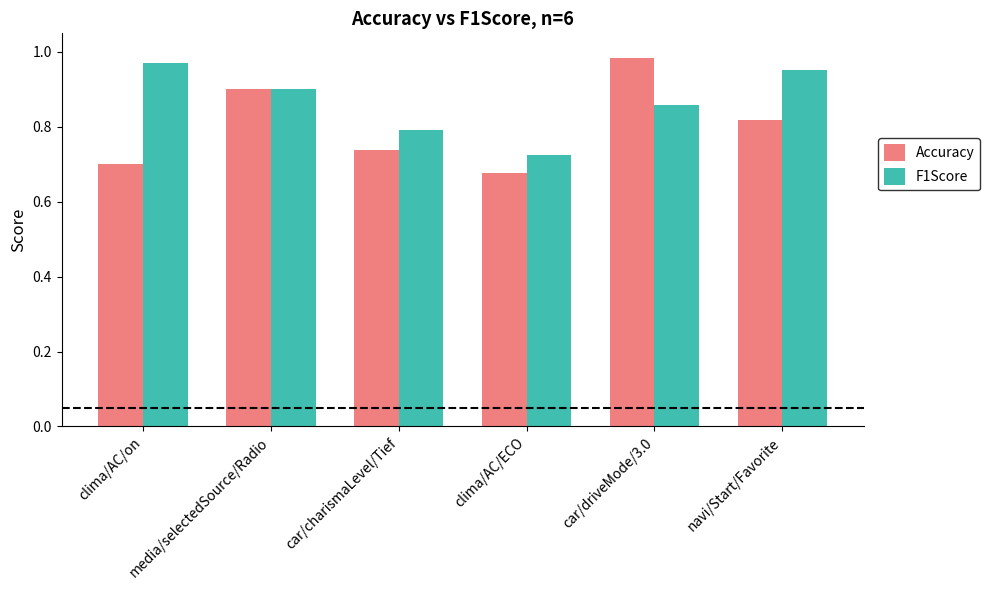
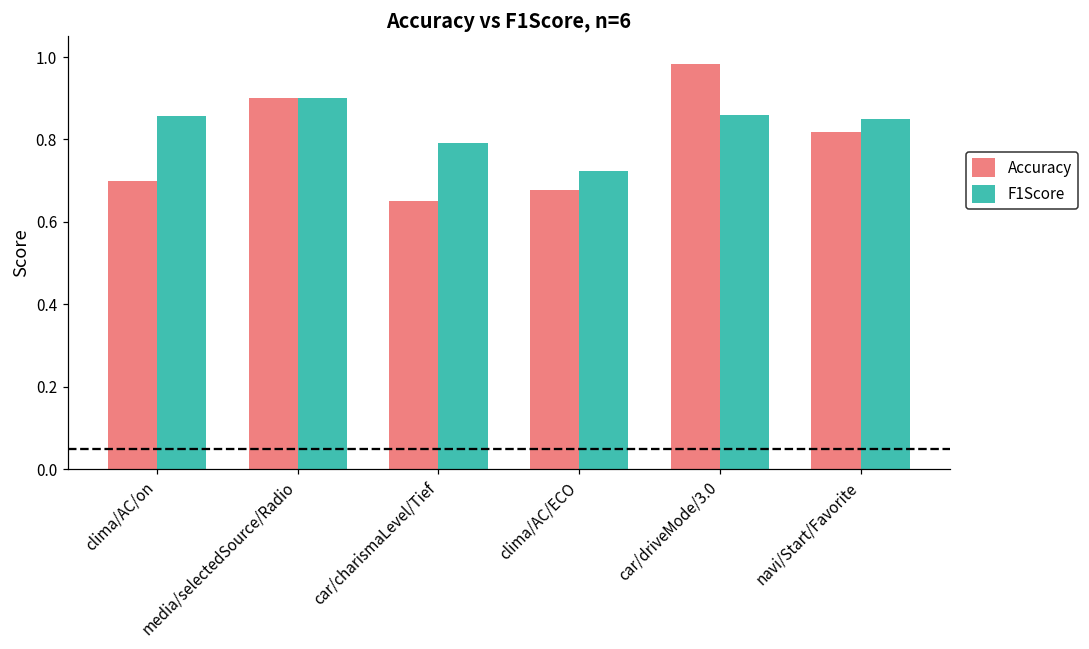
  {
    "Accuracy": {
      "clima/AC/on": 0.70,
      "media/selectedSource/Radio": 0.90,
-     "car/charismaLevel/Tief": 0.74,
+     "car/charismaLevel/Tief": 0.65,
      "clima/AC/ECO": 0.68,
      "car/driveMode/3.0": 0.98,
      "navi/Start/Favorite": 0.82
    },
    "F1Score": {
-     "clima/AC/on": 0.97,
+     "clima/AC/on": 0.86,
      "media/selectedSource/Radio": 0.90,
      "car/charismaLevel/Tief": 0.79,
      "clima/AC/ECO": 0.72,
      "car/driveMode/3.0": 0.86,
-     "navi/Start/Favorite": 0.95
+     "navi/Start/Favorite": 0.85
    }
  }
